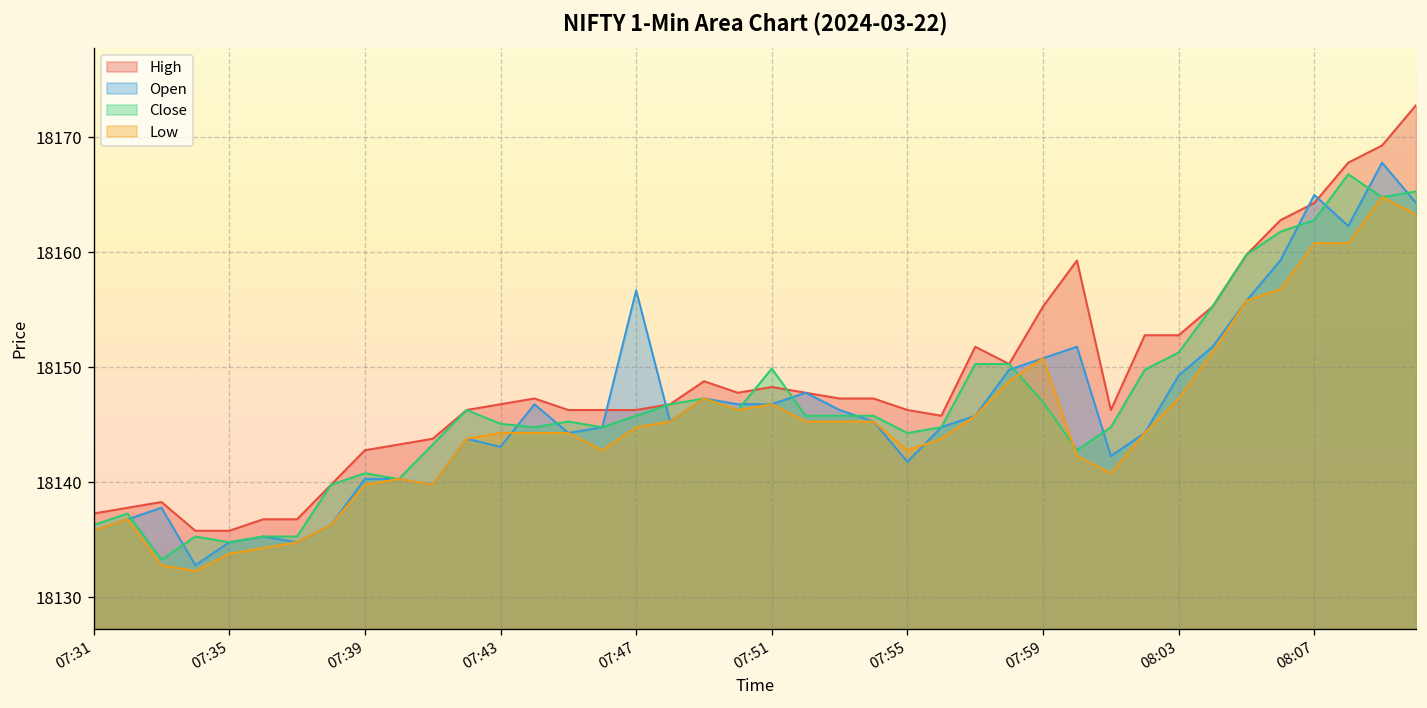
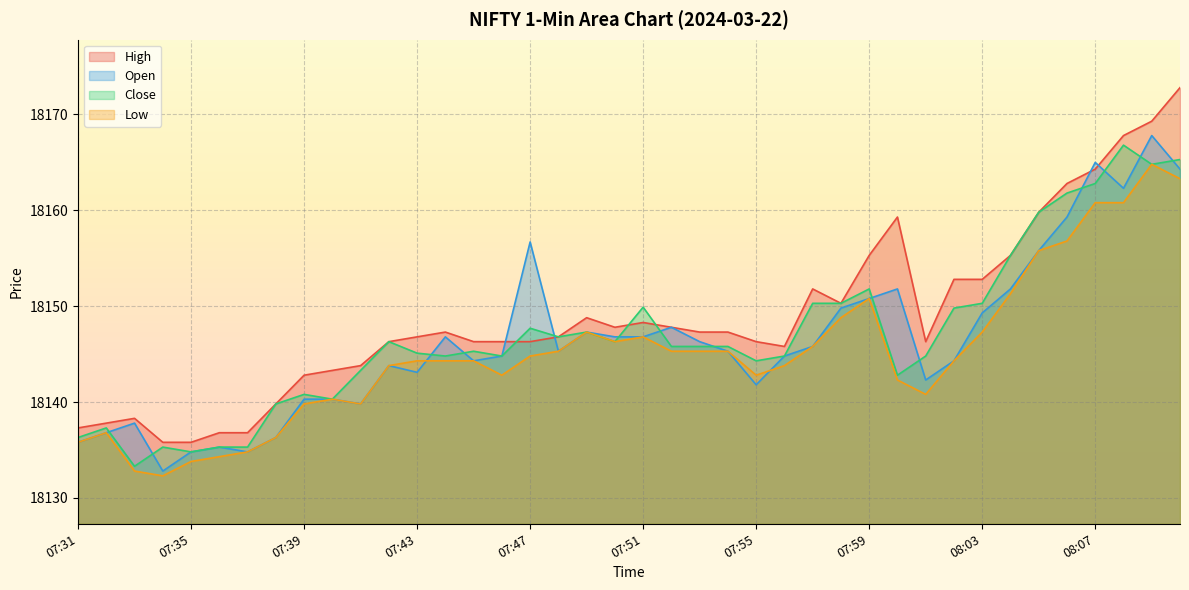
  {
    "Open": {
      "07:39": 18140,
      "07:43": 18143,
      "07:47": 18157,
      "07:55": 18142,
      "08:03": 18149,
      "08:07": 18165
    },
    "Close": {
      "07:31": 18136,
      "07:39": 18141,
      "07:43": 18145,
-     "07:47": 18146,
+     "07:47": 18148,
      "07:51": 18150,
      "07:55": 18144,
-     "07:59": 18147,
-     "08:03": 18151,
+     "07:59": 18152,
+     "08:03": 18150,
      "08:07": 18163
    }
  }
